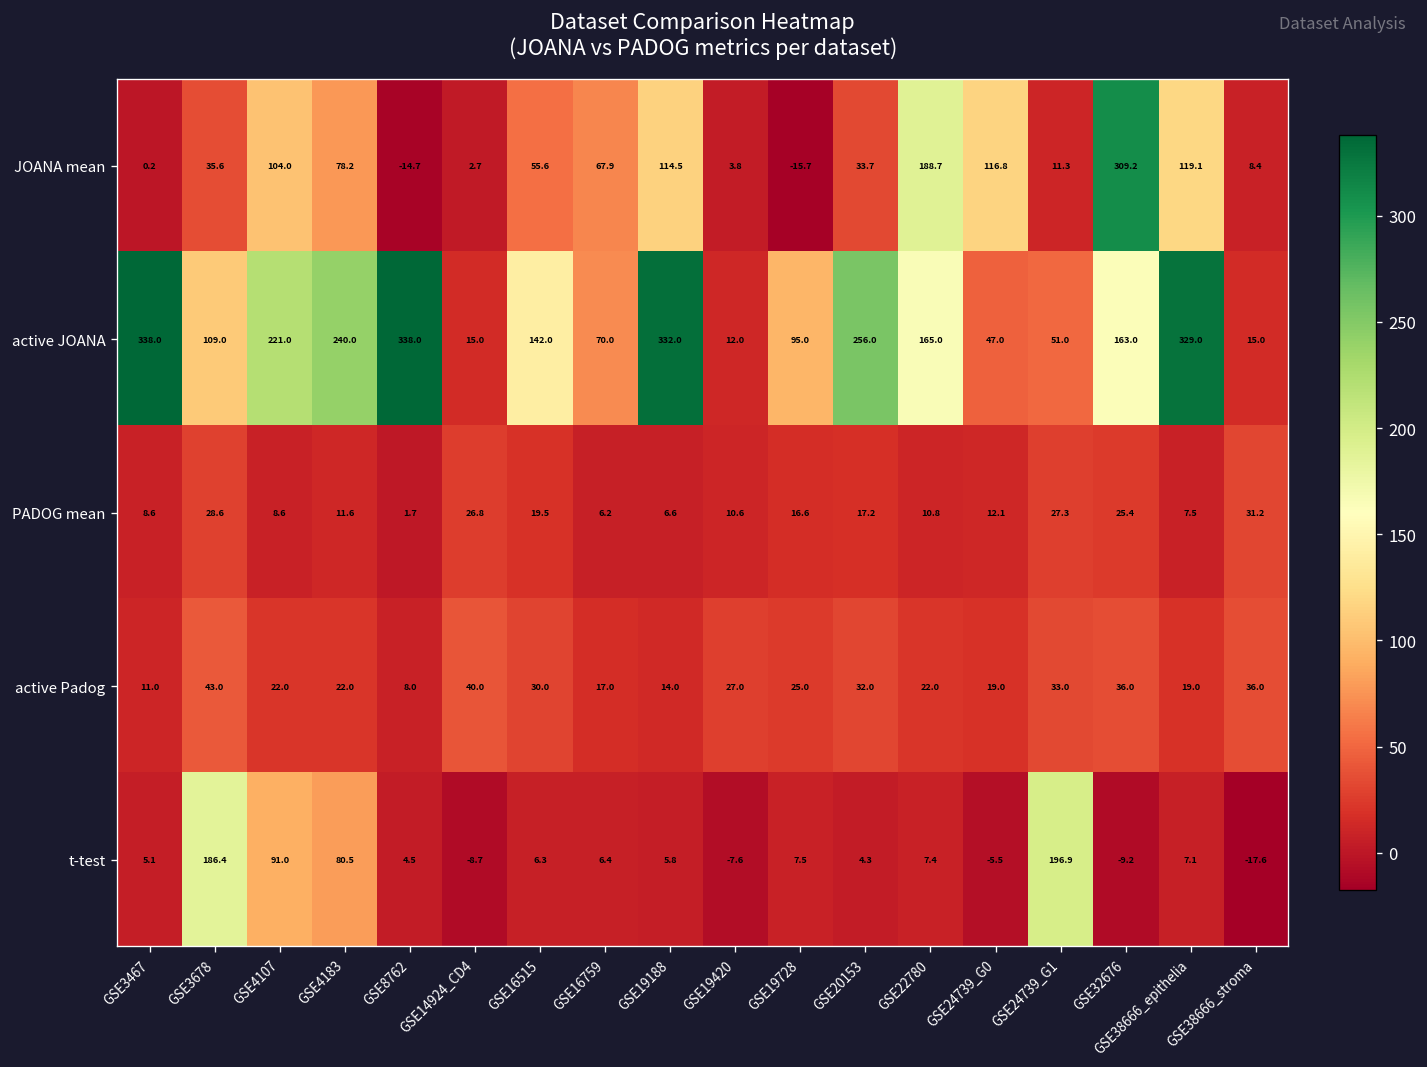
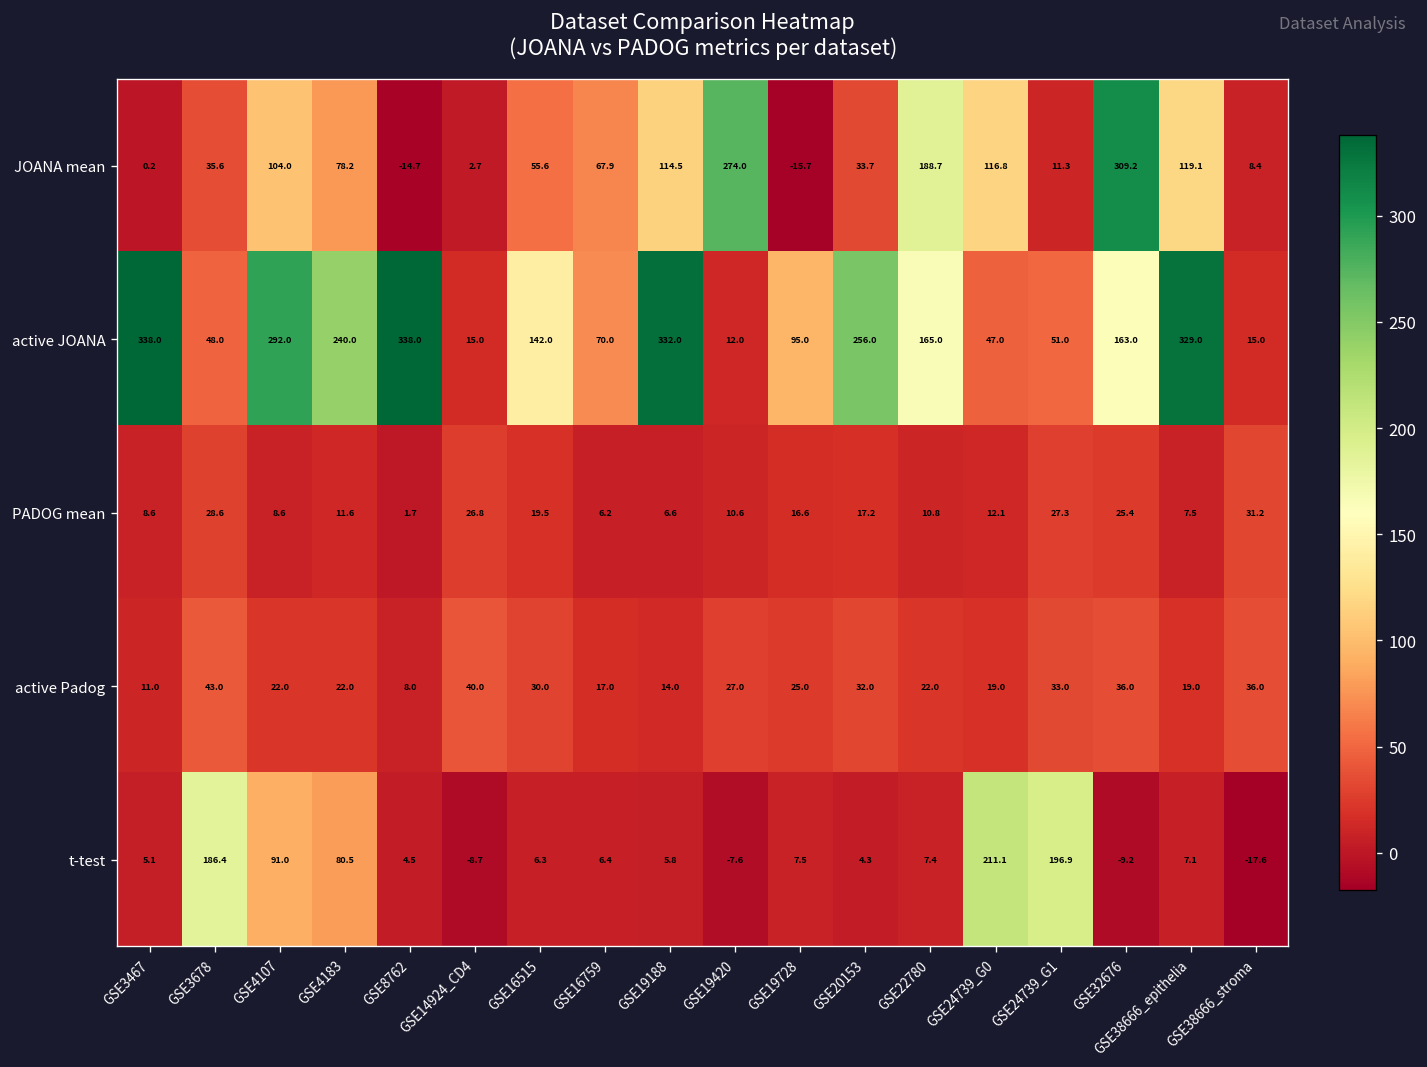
  {
    "JOANA mean": {
      "GSE3467": 0.2,
      "GSE3678": 35.6,
      "GSE4107": 104.0,
      "GSE4183": 78.2,
      "GSE8762": -14.7,
      "GSE14924_CD4": 2.7,
      "GSE16515": 55.6,
      "GSE16759": 67.9,
      "GSE19188": 114.5,
-     "GSE19420": 3.8,
+     "GSE19420": 274.0,
      "GSE19728": -15.7,
      "GSE20153": 33.7,
      "GSE22780": 188.7,
      "GSE24739_G0": 116.8,
      "GSE24739_G1": 11.3,
      "GSE32676": 309.2,
      "GSE38666_epithelia": 119.1,
      "GSE38666_stroma": 8.4
    },
    "active JOANA": {
      "GSE3467": 338.0,
-     "GSE3678": 109.0,
-     "GSE4107": 221.0,
+     "GSE3678": 48.0,
+     "GSE4107": 292.0,
      "GSE4183": 240.0,
      "GSE8762": 338.0,
      "GSE14924_CD4": 15.0,
      "GSE16515": 142.0,
      "GSE16759": 70.0,
      "GSE19188": 332.0,
      "GSE19420": 12.0,
      "GSE19728": 95.0,
      "GSE20153": 256.0,
      "GSE22780": 165.0,
      "GSE24739_G0": 47.0,
      "GSE24739_G1": 51.0,
      "GSE32676": 163.0,
      "GSE38666_epithelia": 329.0,
      "GSE38666_stroma": 15.0
    },
    "PADOG mean": {
      "GSE3467": 8.6,
      "GSE3678": 28.6,
      "GSE4107": 8.6,
      "GSE4183": 11.6,
      "GSE8762": 1.7,
      "GSE14924_CD4": 26.8,
      "GSE16515": 19.5,
      "GSE16759": 6.2,
      "GSE19188": 6.6,
      "GSE19420": 10.6,
      "GSE19728": 16.6,
      "GSE20153": 17.2,
      "GSE22780": 10.8,
      "GSE24739_G0": 12.1,
      "GSE24739_G1": 27.3,
      "GSE32676": 25.4,
      "GSE38666_epithelia": 7.5,
      "GSE38666_stroma": 31.2
    },
    "active Padog": {
      "GSE3467": 11.0,
      "GSE3678": 43.0,
      "GSE4107": 22.0,
      "GSE4183": 22.0,
      "GSE8762": 8.0,
      "GSE14924_CD4": 40.0,
      "GSE16515": 30.0,
      "GSE16759": 17.0,
      "GSE19188": 14.0,
      "GSE19420": 27.0,
      "GSE19728": 25.0,
      "GSE20153": 32.0,
      "GSE22780": 22.0,
      "GSE24739_G0": 19.0,
      "GSE24739_G1": 33.0,
      "GSE32676": 36.0,
      "GSE38666_epithelia": 19.0,
      "GSE38666_stroma": 36.0
    },
    "t-test": {
      "GSE3467": 5.1,
      "GSE3678": 186.4,
      "GSE4107": 91.0,
      "GSE4183": 80.5,
      "GSE8762": 4.5,
      "GSE14924_CD4": -8.7,
      "GSE16515": 6.3,
      "GSE16759": 6.4,
      "GSE19188": 5.8,
      "GSE19420": -7.6,
      "GSE19728": 7.5,
      "GSE20153": 4.3,
      "GSE22780": 7.4,
-     "GSE24739_G0": -5.5,
+     "GSE24739_G0": 211.1,
      "GSE24739_G1": 196.9,
      "GSE32676": -9.2,
      "GSE38666_epithelia": 7.1,
      "GSE38666_stroma": -17.6
    }
  }
